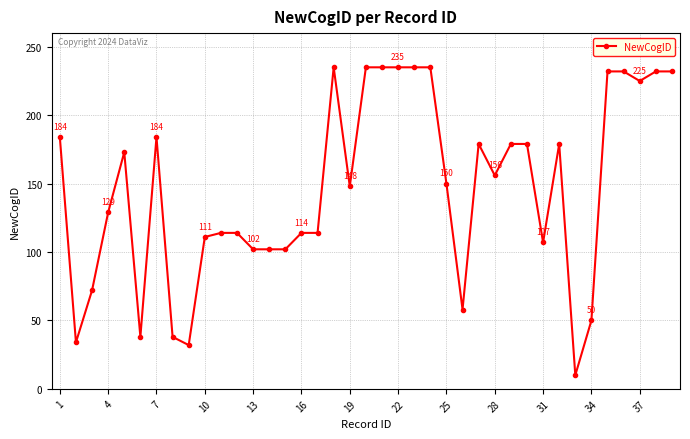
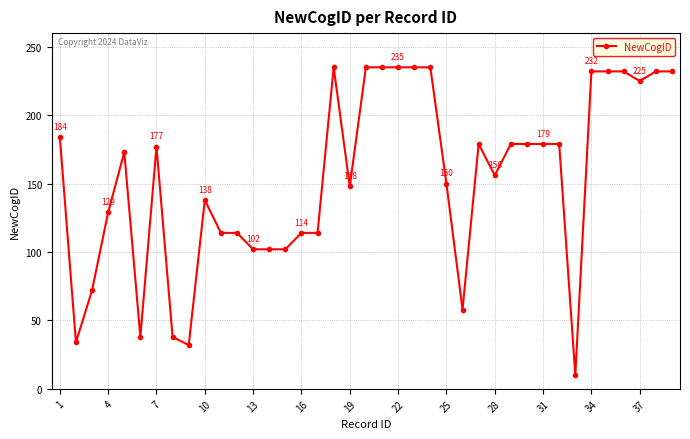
  {
    "1": 184,
    "4": 129,
-   "7": 184,
-   "10": 111,
+   "7": 177,
+   "10": 138,
    "13": 102,
    "16": 114,
    "19": 148,
    "22": 235,
    "25": 150,
    "28": 156,
-   "31": 107,
-   "34": 50,
+   "31": 179,
+   "34": 232,
    "37": 225
  }
